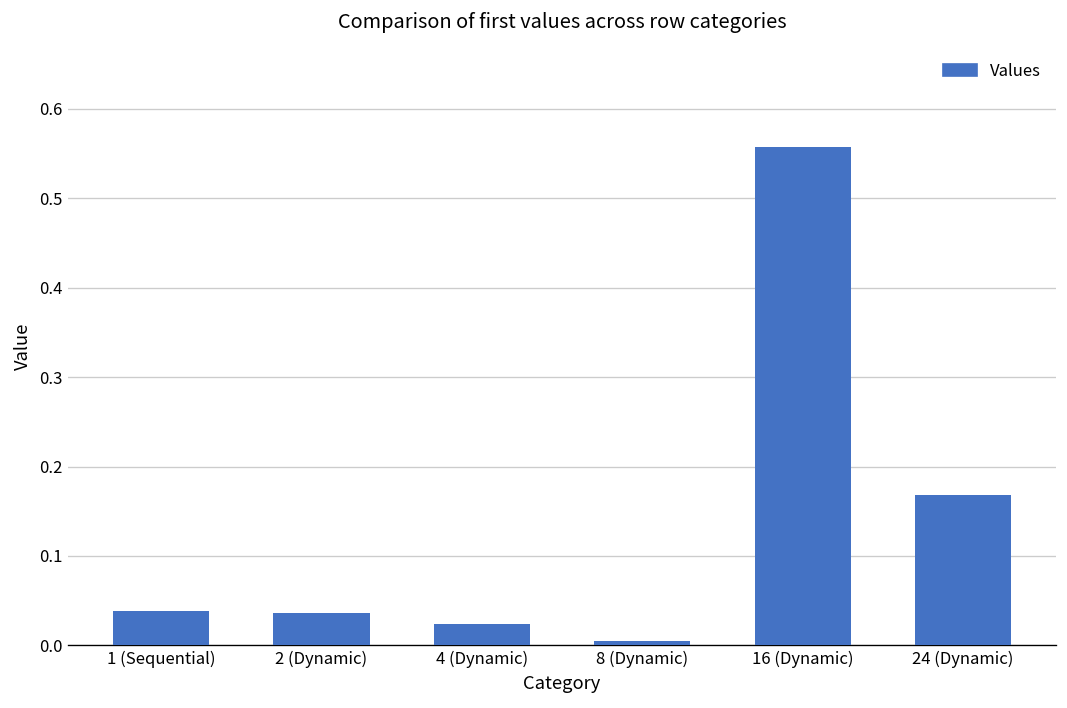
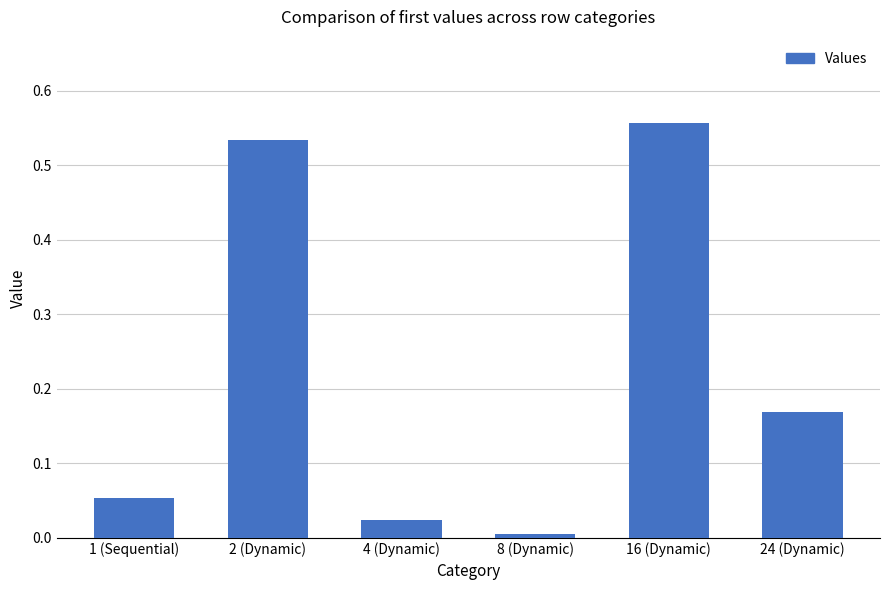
  {
-   "1 (Sequential)": 0.04,
-   "2 (Dynamic)": 0.04,
+   "1 (Sequential)": 0.05,
+   "2 (Dynamic)": 0.53,
    "4 (Dynamic)": 0.02,
    "8 (Dynamic)": 0.01,
    "16 (Dynamic)": 0.56,
    "24 (Dynamic)": 0.17
  }
